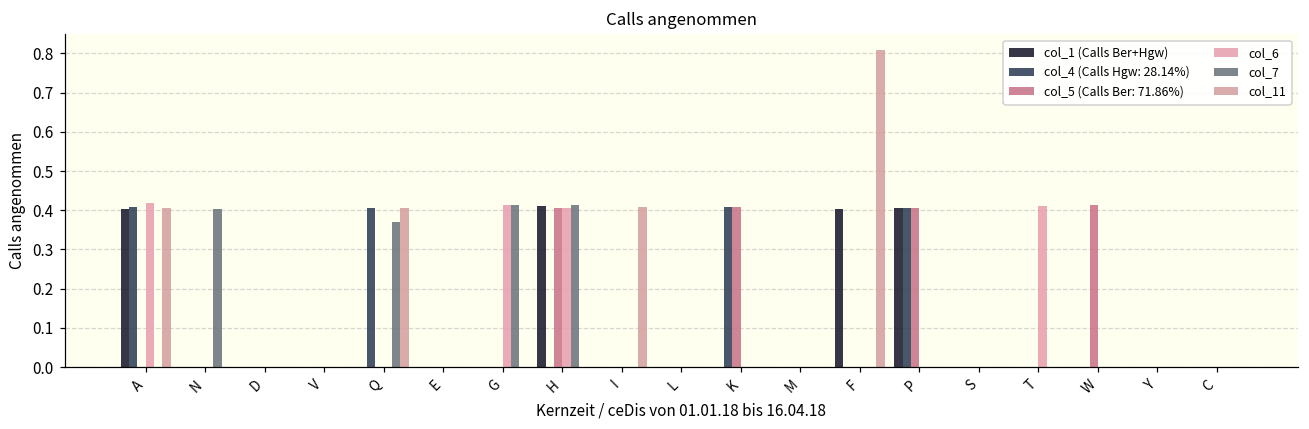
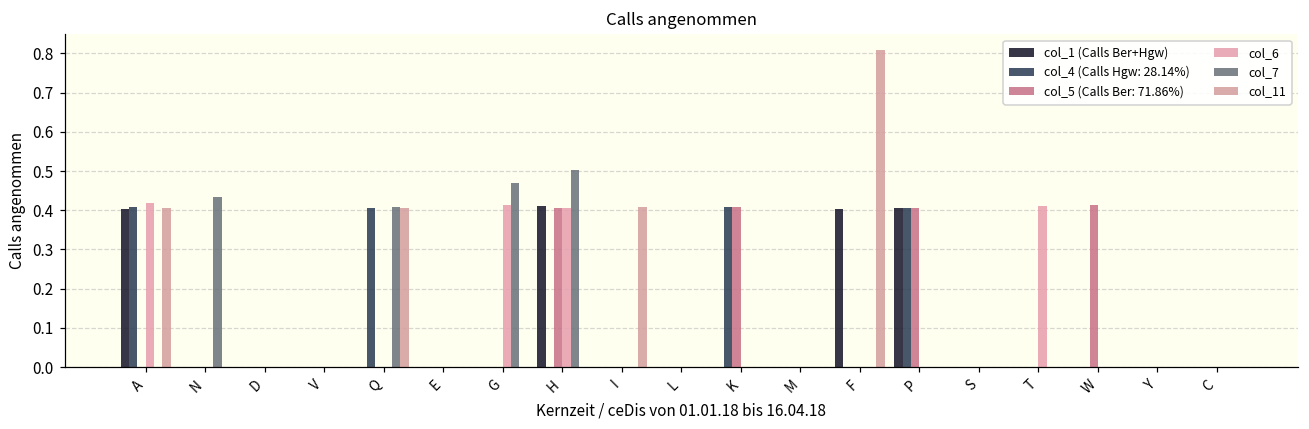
  {
    "col_7": {
      "A": 0.00,
-     "N": 0.40,
+     "N": 0.43,
      "D": 0.00,
      "V": 0.00,
-     "Q": 0.37,
+     "Q": 0.41,
      "E": 0.00,
-     "G": 0.41,
-     "H": 0.41,
+     "G": 0.47,
+     "H": 0.50,
      "I": 0.00,
      "L": 0.00,
      "K": 0.00,
      "M": 0.00,
      "F": 0.00,
      "P": 0.00,
      "S": 0.00,
      "T": 0.00,
      "W": 0.00,
      "Y": 0.00,
      "C": 0.00
    }
  }
